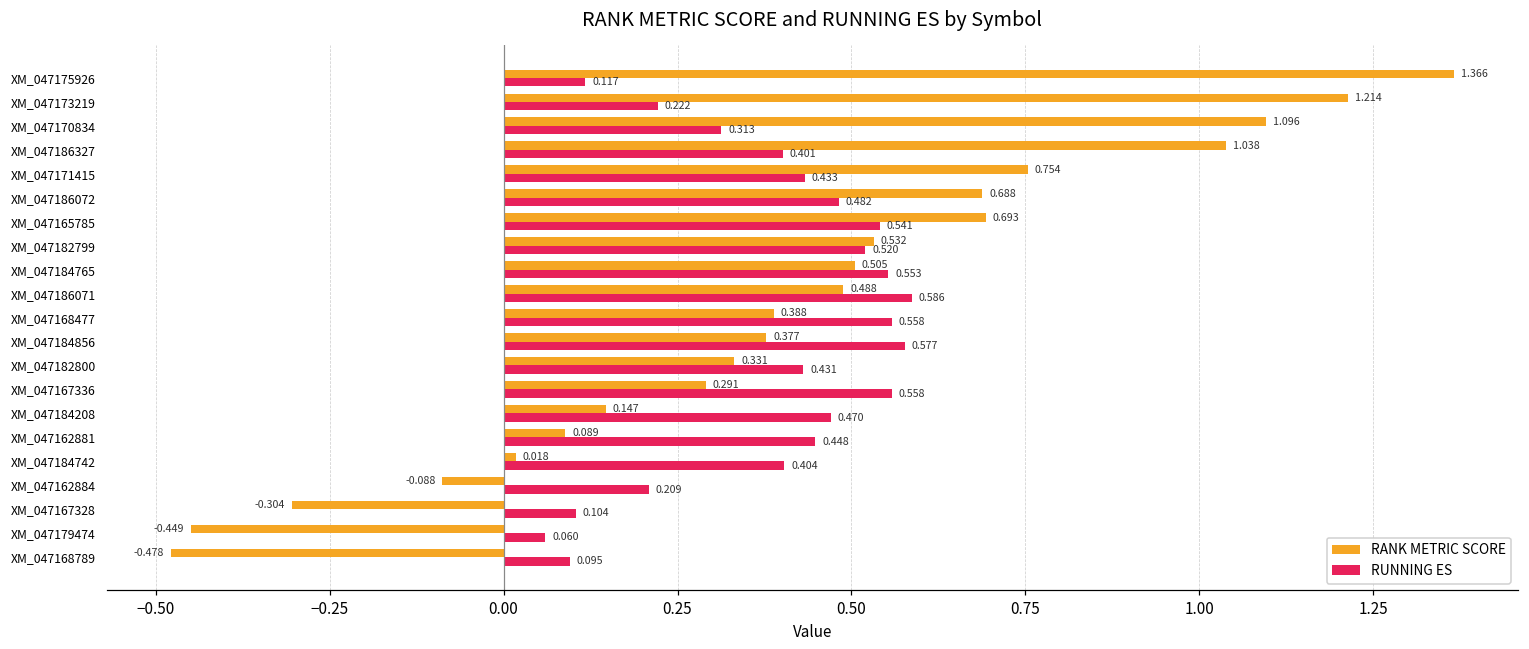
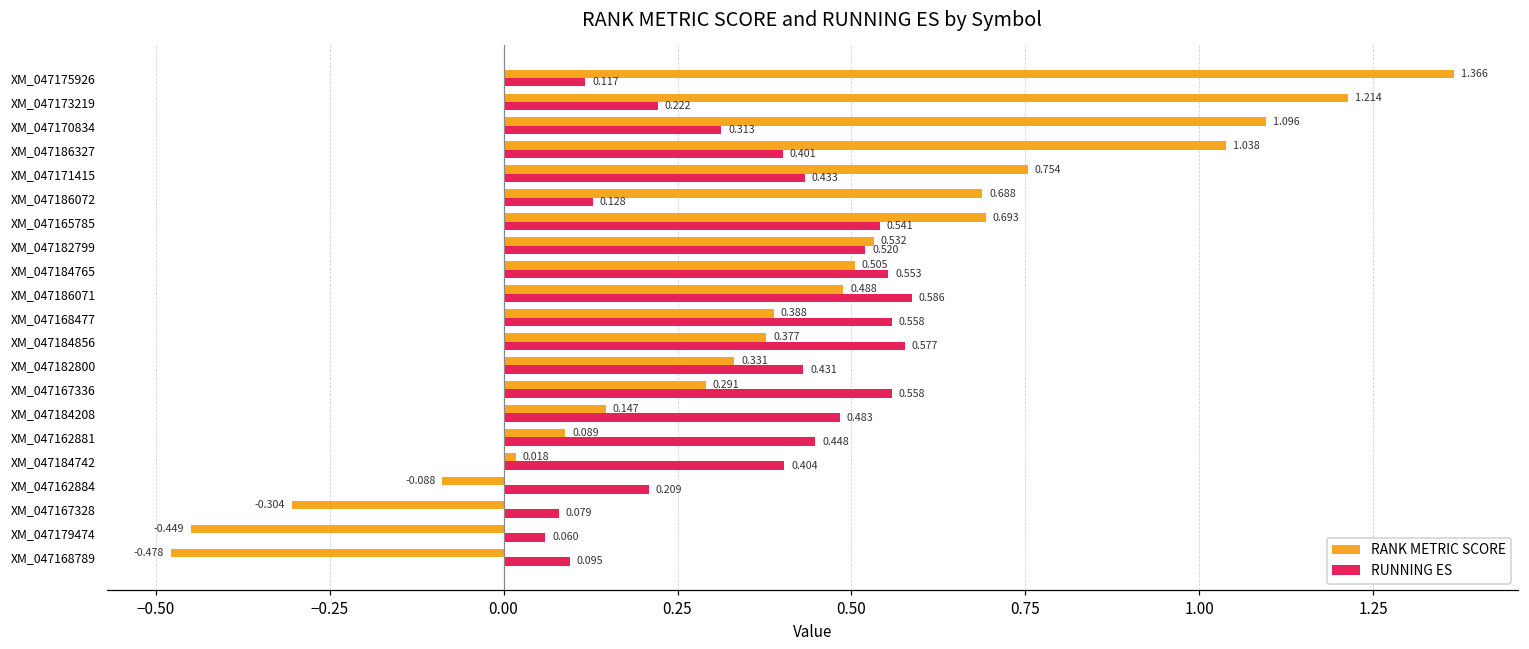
  {
    "RANK METRIC SCORE": {
      "XM_047175926": 1.366,
      "XM_047173219": 1.214,
      "XM_047170834": 1.096,
      "XM_047186327": 1.038,
      "XM_047171415": 0.754,
      "XM_047186072": 0.688,
      "XM_047165785": 0.693,
      "XM_047184765": 0.505,
      "XM_047186071": 0.488,
      "XM_047168477": 0.388,
      "XM_047184856": 0.377,
      "XM_047182800": 0.331,
      "XM_047167336": 0.291,
      "XM_047184208": 0.147,
      "XM_047162881": 0.089,
      "XM_047184742": 0.018,
      "XM_047162884": -0.088,
      "XM_047167328": -0.304,
      "XM_047179474": -0.449,
      "XM_047168789": -0.478
    },
    "RUNNING ES": {
      "XM_047175926": 0.117,
      "XM_047173219": 0.222,
      "XM_047170834": 0.313,
      "XM_047186327": 0.401,
      "XM_047171415": 0.433,
-     "XM_047186072": 0.482,
+     "XM_047186072": 0.128,
      "XM_047165785": 0.541,
      "XM_047184765": 0.553,
      "XM_047186071": 0.586,
      "XM_047168477": 0.558,
      "XM_047184856": 0.577,
      "XM_047182800": 0.431,
      "XM_047167336": 0.558,
-     "XM_047184208": 0.470,
+     "XM_047184208": 0.483,
      "XM_047162881": 0.448,
      "XM_047184742": 0.404,
      "XM_047162884": 0.209,
-     "XM_047167328": 0.104,
+     "XM_047167328": 0.079,
      "XM_047179474": 0.060,
      "XM_047168789": 0.095
    }
  }
